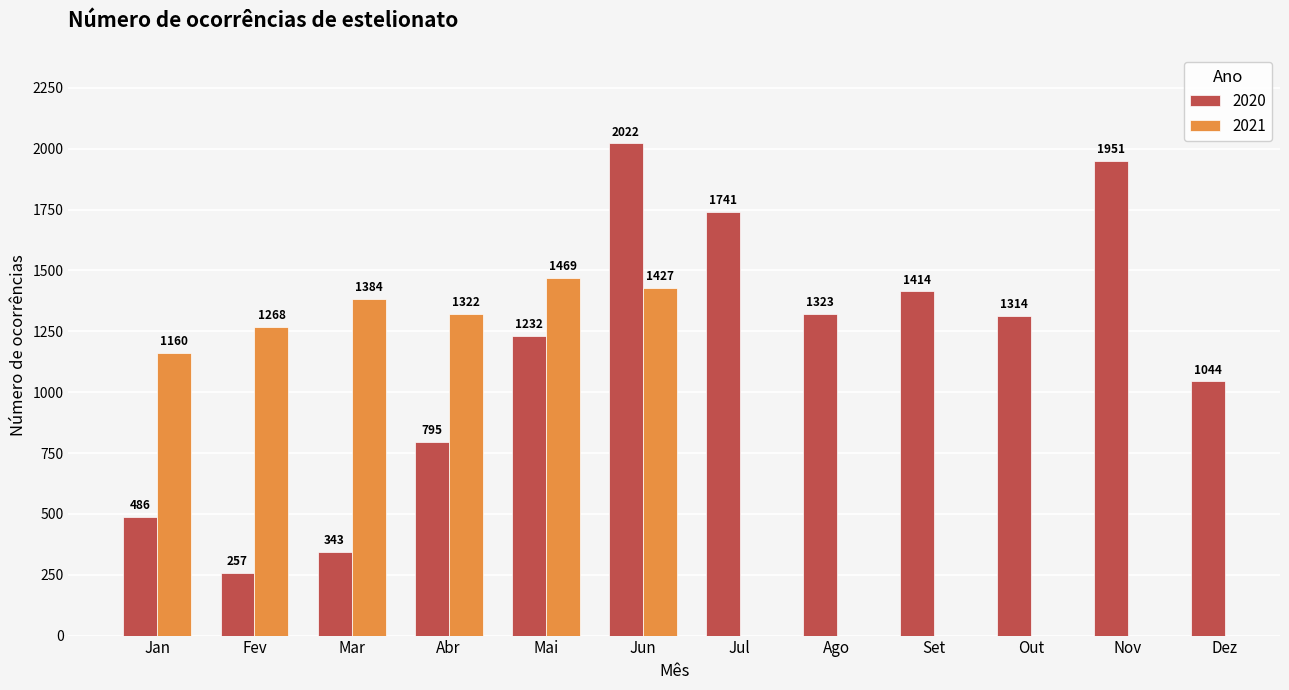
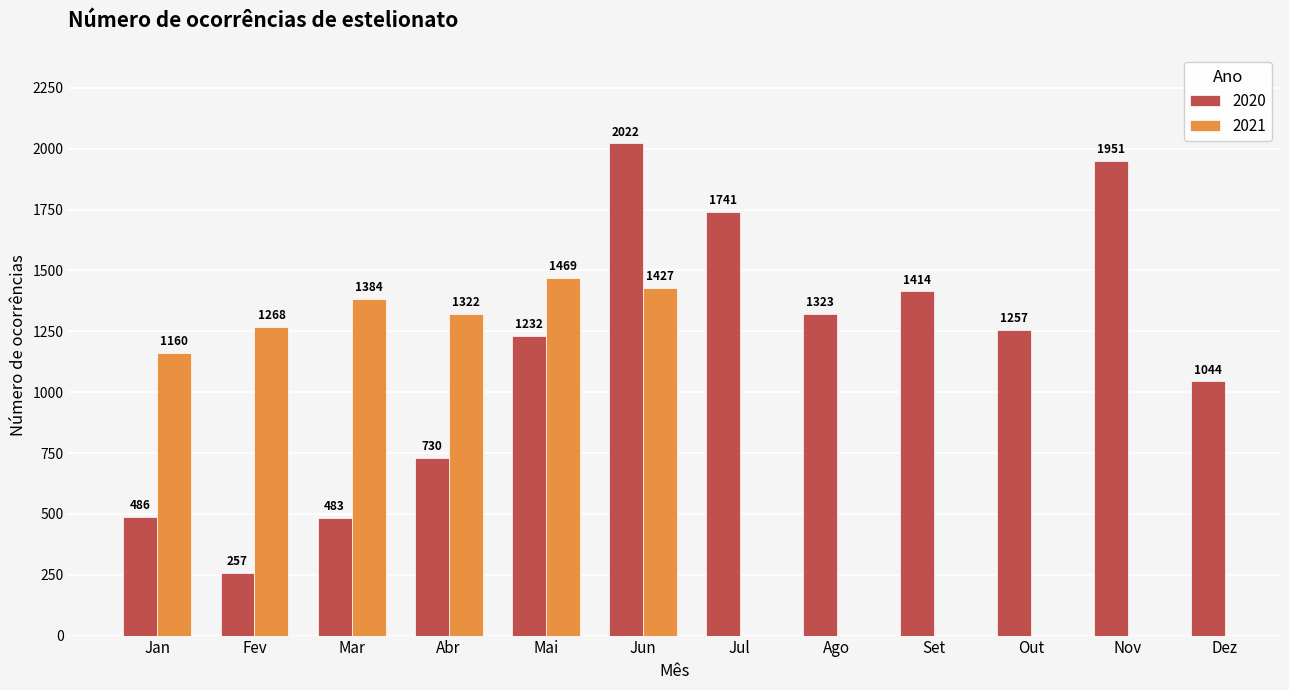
  {
    "2020": {
      "Jan": 486,
      "Fev": 257,
-     "Mar": 343,
-     "Abr": 795,
+     "Mar": 483,
+     "Abr": 730,
      "Mai": 1232,
      "Jun": 2022,
      "Jul": 1741,
      "Ago": 1323,
      "Set": 1414,
-     "Out": 1314,
+     "Out": 1257,
      "Nov": 1951,
      "Dez": 1044
    }
  }
